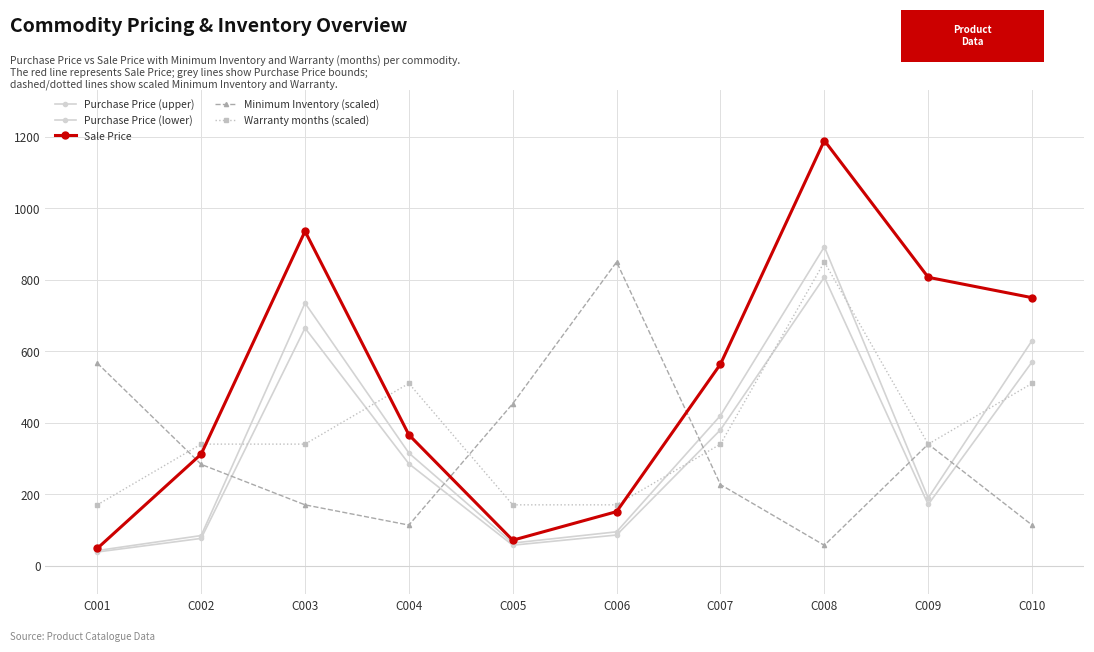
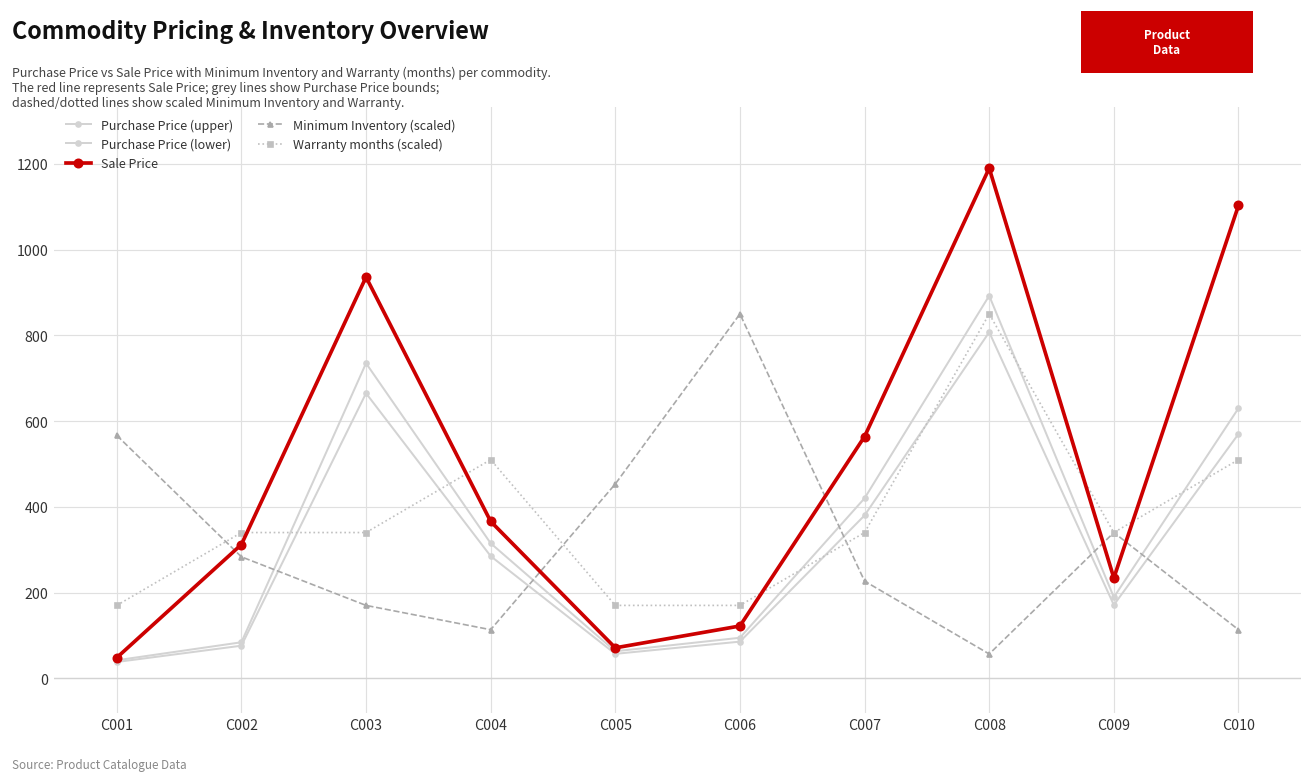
  {
    "Sale Price": {
      "C002": 310,
      "C003": 940,
      "C004": 370,
      "C005": 70,
-     "C006": 150,
+     "C006": 120,
      "C007": 560,
      "C008": 1190,
-     "C009": 810,
-     "C010": 750
+     "C009": 230,
+     "C010": 1100
    }
  }
